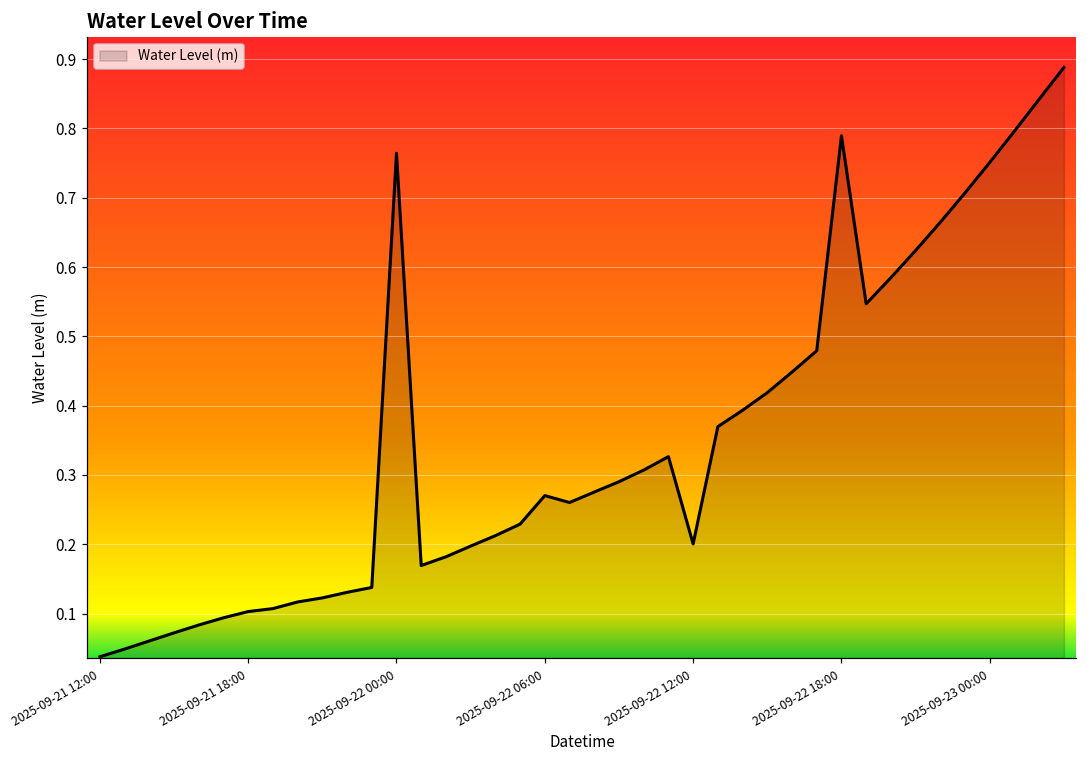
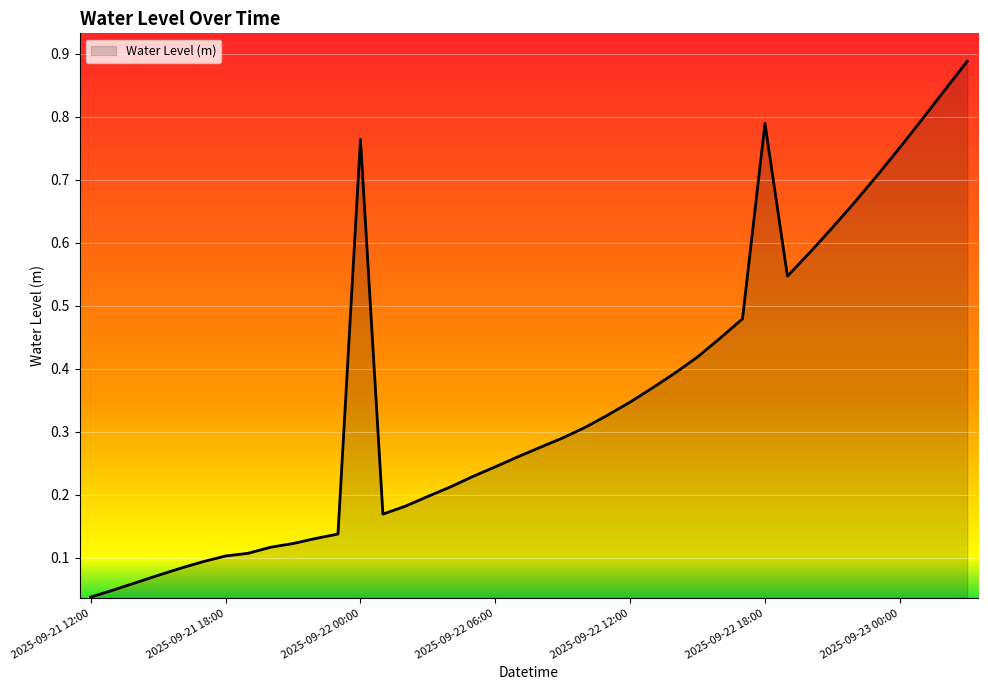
  {
    "2025-09-21 12:00": 0.04,
    "2025-09-21 18:00": 0.10,
    "2025-09-22 00:00": 0.76,
-   "2025-09-22 06:00": 0.27,
-   "2025-09-22 12:00": 0.20,
+   "2025-09-22 06:00": 0.24,
+   "2025-09-22 12:00": 0.35,
    "2025-09-22 18:00": 0.79,
    "2025-09-23 00:00": 0.75
  }
